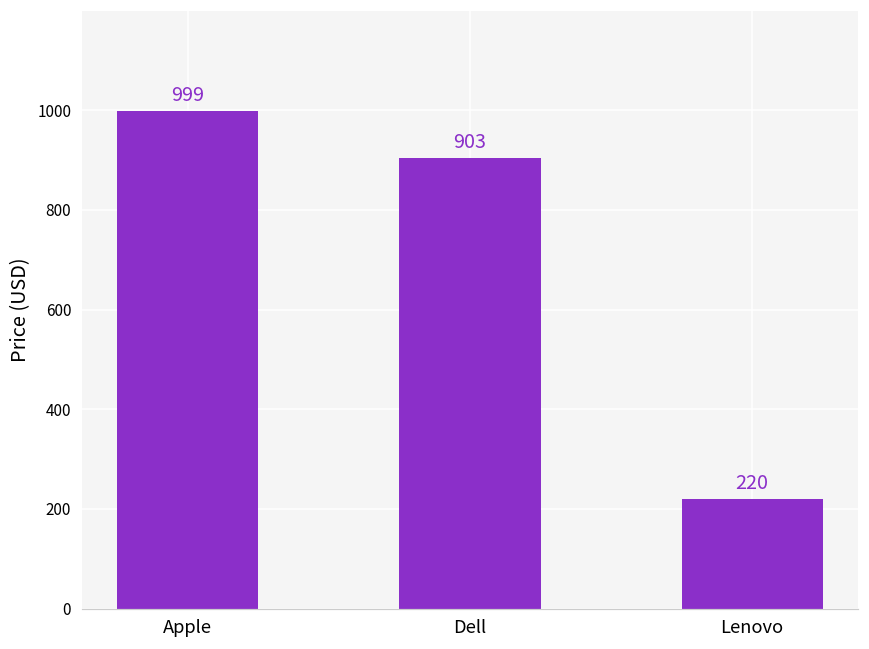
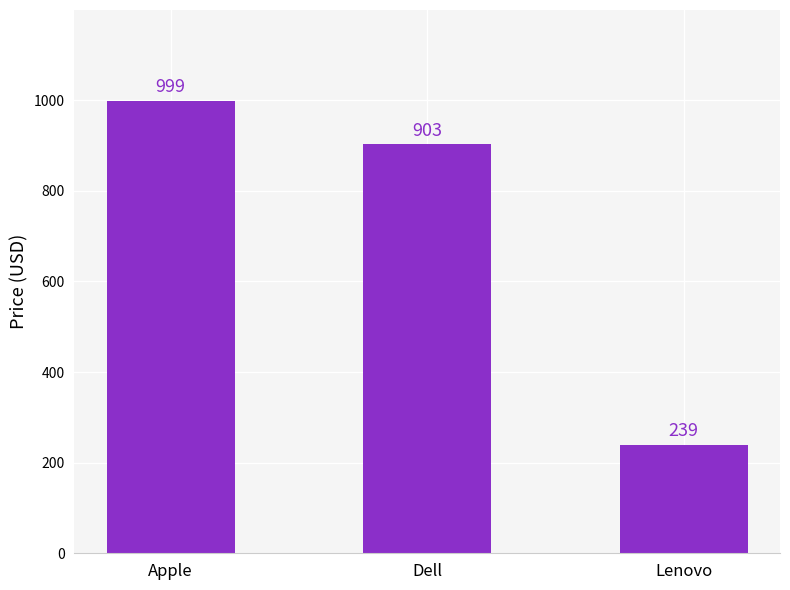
  {
    "Apple": 999,
    "Dell": 903,
-   "Lenovo": 220
+   "Lenovo": 239
  }
